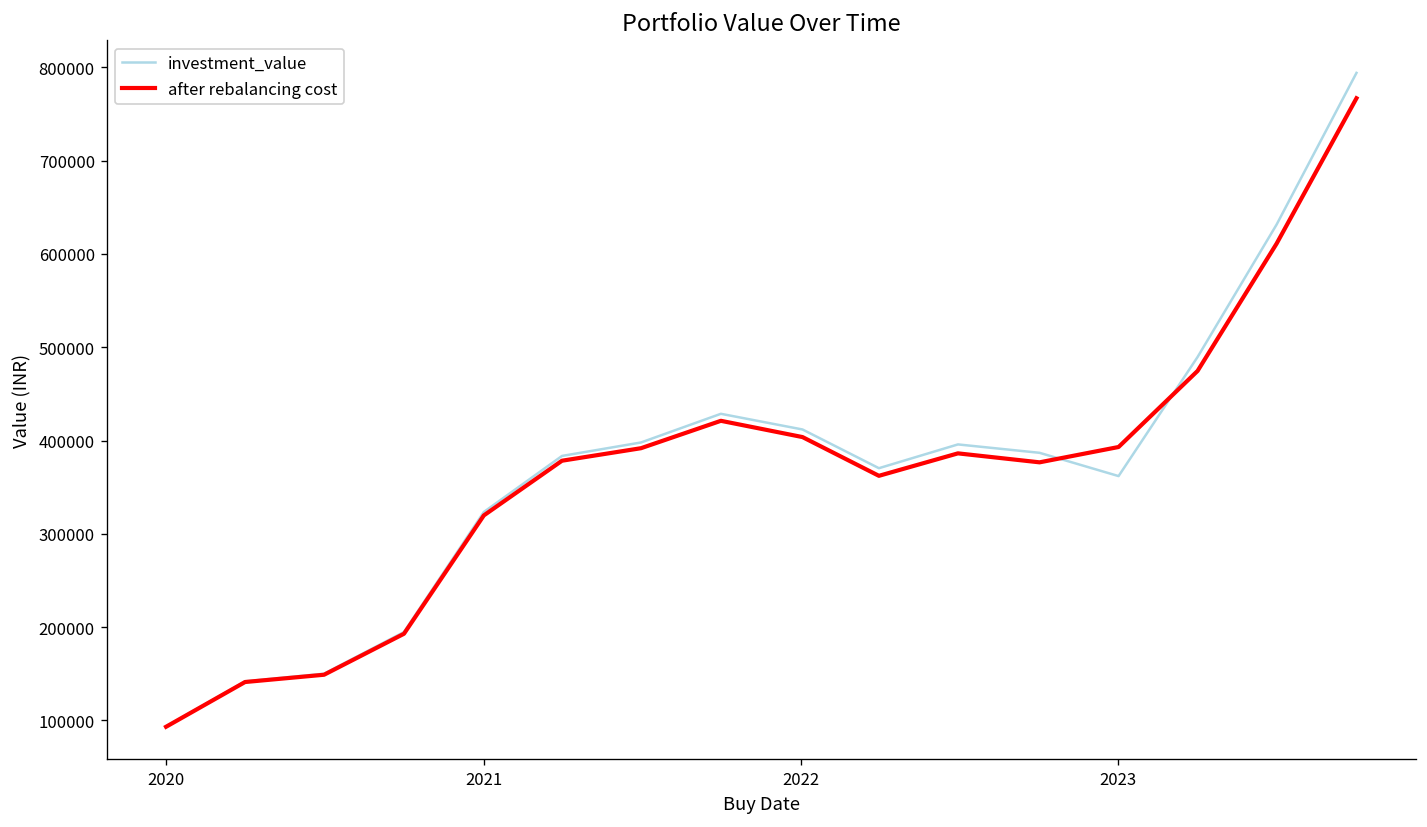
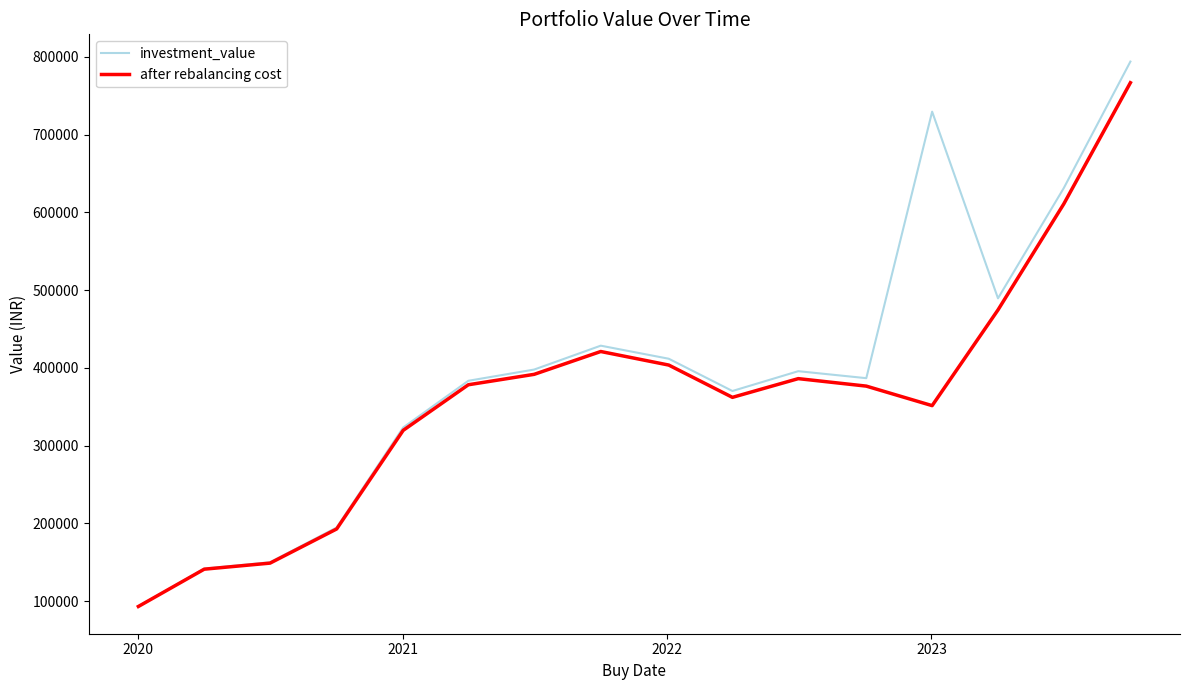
  {
    "investment_value": {
      "2021": 320000,
-     "2023": 360000
+     "2023": 730000
    },
    "after rebalancing cost": {
      "2021": 320000,
-     "2023": 390000
+     "2023": 350000
    }
  }
